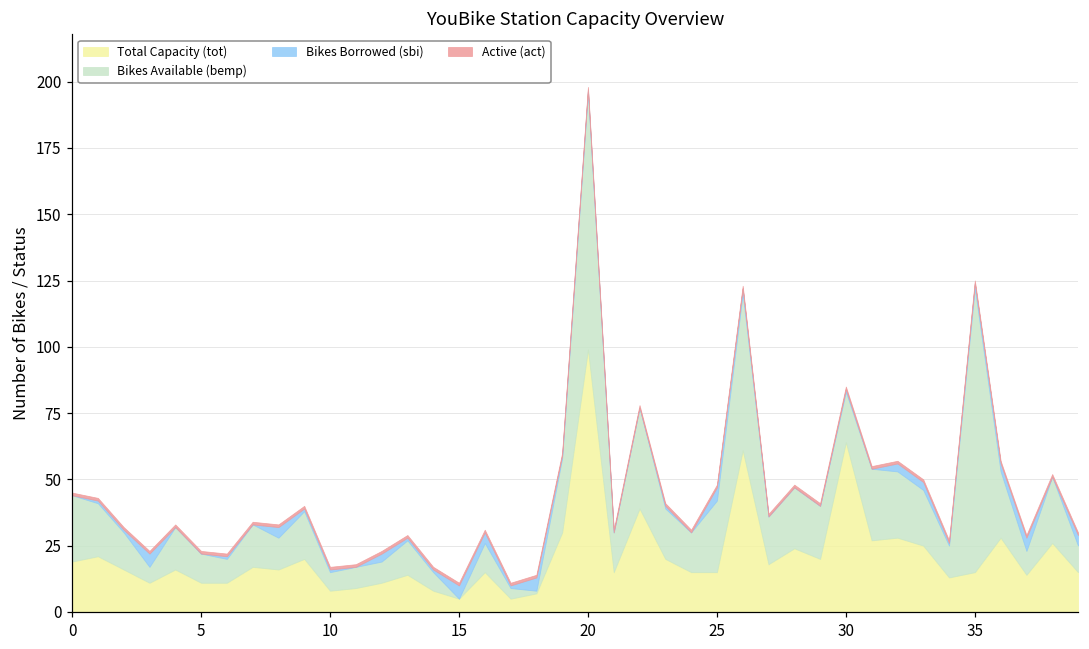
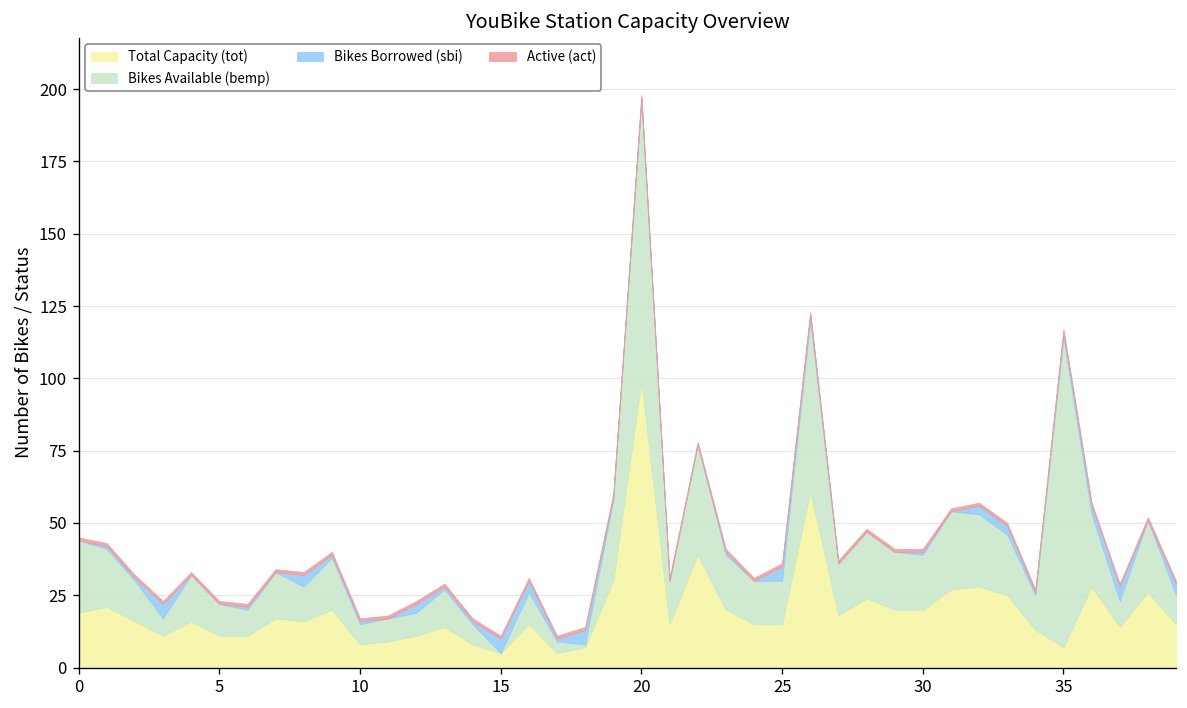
  {
    "Total Capacity (tot)": {
      "0": 19,
      "5": 11,
      "10": 8,
      "20": 99,
      "25": 15,
-     "30": 64,
-     "35": 15
+     "30": 20,
+     "35": 7
    },
    "Bikes Available (bemp)": {
-     "25": 27,
+     "25": 15,
      "35": 107
    }
  }
